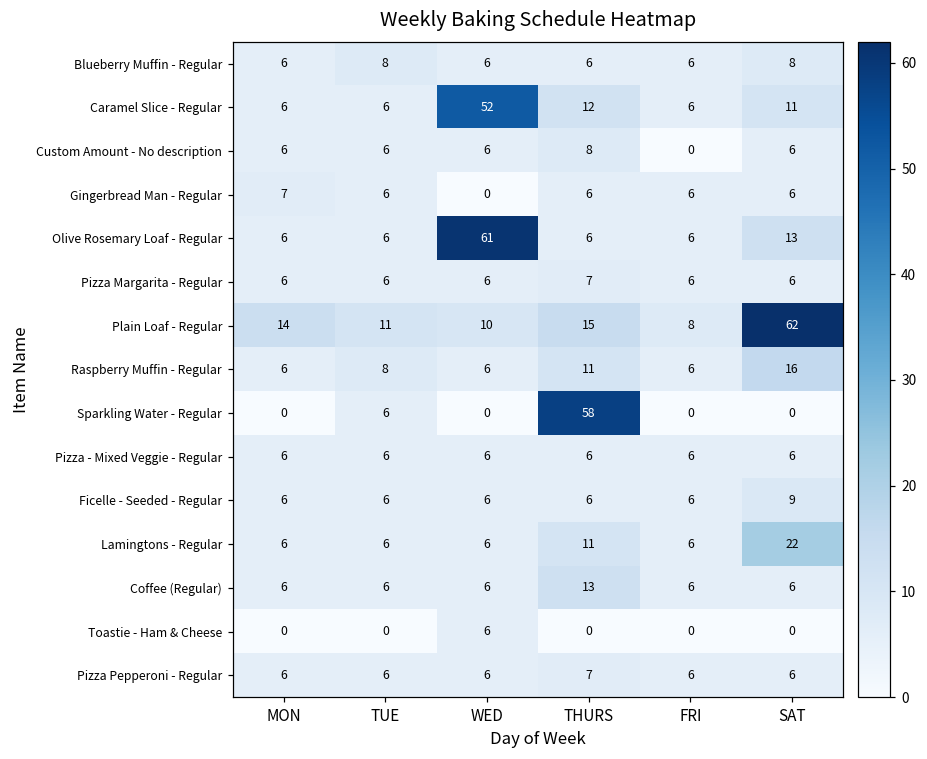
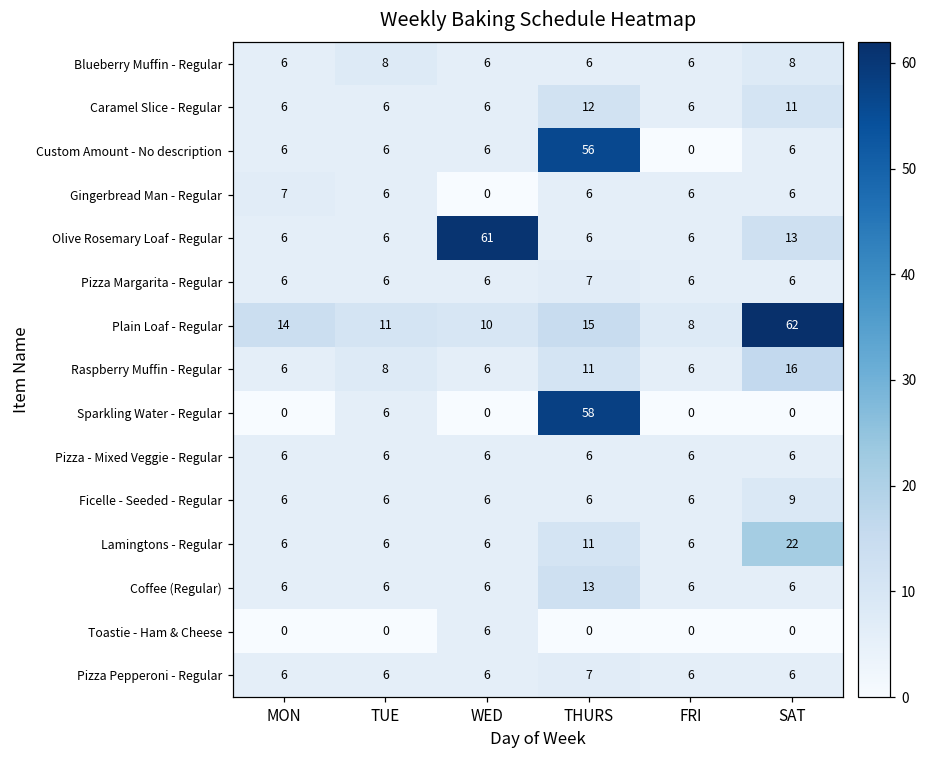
  {
    "Blueberry Muffin - Regular": {
      "MON": 6,
      "TUE": 8,
      "WED": 6,
      "THURS": 6,
      "FRI": 6,
      "SAT": 8
    },
    "Caramel Slice - Regular": {
      "MON": 6,
      "TUE": 6,
-     "WED": 52,
+     "WED": 6,
      "THURS": 12,
      "FRI": 6,
      "SAT": 11
    },
    "Custom Amount - No description": {
      "MON": 6,
      "TUE": 6,
      "WED": 6,
-     "THURS": 8,
+     "THURS": 56,
      "FRI": 0,
      "SAT": 6
    },
    "Gingerbread Man - Regular": {
      "MON": 7,
      "TUE": 6,
      "WED": 0,
      "THURS": 6,
      "FRI": 6,
      "SAT": 6
    },
    "Olive Rosemary Loaf - Regular": {
      "MON": 6,
      "TUE": 6,
      "WED": 61,
      "THURS": 6,
      "FRI": 6,
      "SAT": 13
    },
    "Pizza Margarita - Regular": {
      "MON": 6,
      "TUE": 6,
      "WED": 6,
      "THURS": 7,
      "FRI": 6,
      "SAT": 6
    },
    "Plain Loaf - Regular": {
      "MON": 14,
      "TUE": 11,
      "WED": 10,
      "THURS": 15,
      "FRI": 8,
      "SAT": 62
    },
    "Raspberry Muffin - Regular": {
      "MON": 6,
      "TUE": 8,
      "WED": 6,
      "THURS": 11,
      "FRI": 6,
      "SAT": 16
    },
    "Sparkling Water - Regular": {
      "MON": 0,
      "TUE": 6,
      "WED": 0,
      "THURS": 58,
      "FRI": 0,
      "SAT": 0
    },
    "Pizza - Mixed Veggie - Regular": {
      "MON": 6,
      "TUE": 6,
      "WED": 6,
      "THURS": 6,
      "FRI": 6,
      "SAT": 6
    },
    "Ficelle - Seeded - Regular": {
      "MON": 6,
      "TUE": 6,
      "WED": 6,
      "THURS": 6,
      "FRI": 6,
      "SAT": 9
    },
    "Lamingtons - Regular": {
      "MON": 6,
      "TUE": 6,
      "WED": 6,
      "THURS": 11,
      "FRI": 6,
      "SAT": 22
    },
    "Coffee (Regular)": {
      "MON": 6,
      "TUE": 6,
      "WED": 6,
      "THURS": 13,
      "FRI": 6,
      "SAT": 6
    },
    "Toastie - Ham & Cheese": {
      "MON": 0,
      "TUE": 0,
      "WED": 6,
      "THURS": 0,
      "FRI": 0,
      "SAT": 0
    },
    "Pizza Pepperoni - Regular": {
      "MON": 6,
      "TUE": 6,
      "WED": 6,
      "THURS": 7,
      "FRI": 6,
      "SAT": 6
    }
  }
